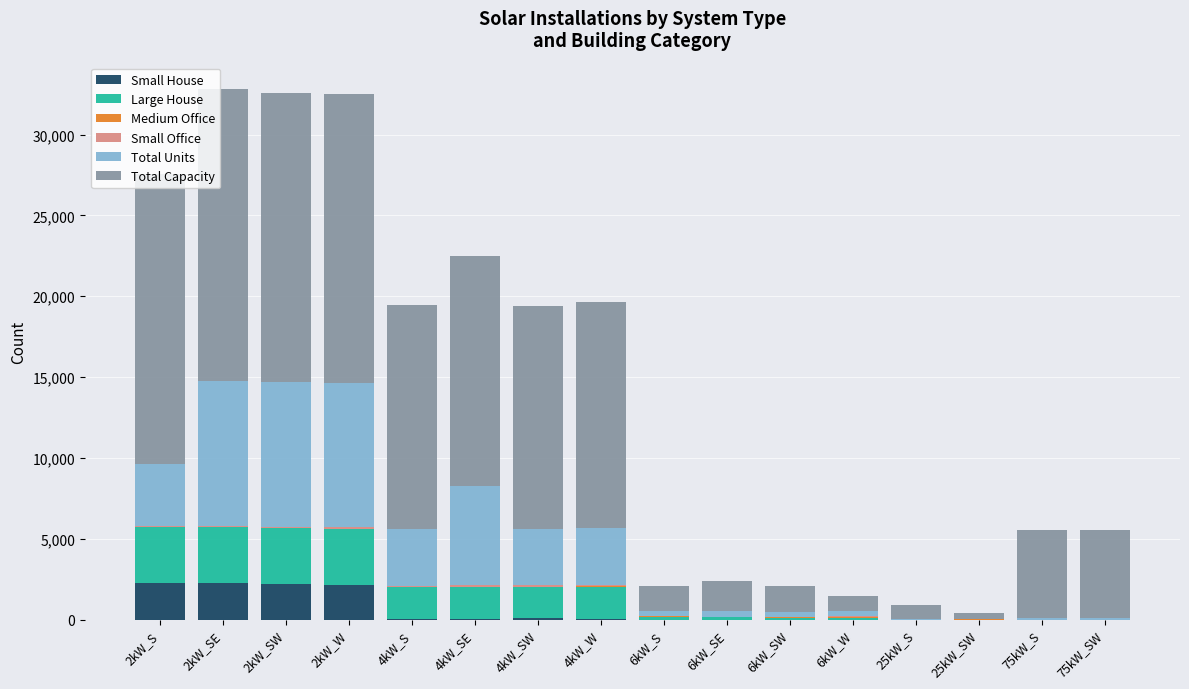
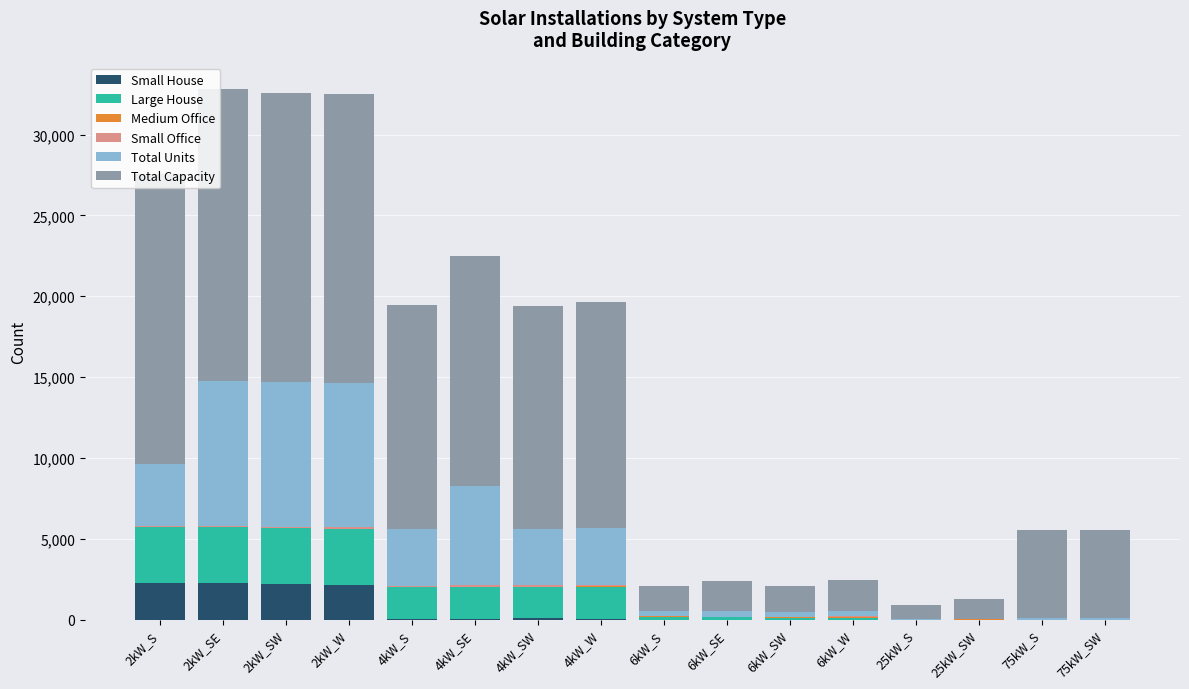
  {
    "Small House": {
      "2kW_S": "2,200",
      "2kW_SE": "2,200",
      "2kW_SW": "2,200",
      "2kW_W": "2,100",
      "6kW_S": "0",
      "6kW_SE": "0",
      "6kW_SW": "0",
      "6kW_W": "0",
      "25kW_S": "0",
      "25kW_SW": "0",
      "75kW_S": "0",
      "75kW_SW": "0"
    },
    "Large House": {
      "2kW_S": "3,500",
      "2kW_SE": "3,500",
      "2kW_SW": "3,500",
      "2kW_W": "3,500",
      "4kW_S": "1,900",
      "4kW_SE": "2,000",
      "4kW_SW": "1,900",
      "4kW_W": "2,000",
      "25kW_S": "0",
      "25kW_SW": "0",
      "75kW_S": "0",
      "75kW_SW": "0"
    },
    "Medium Office": {
      "75kW_SW": "0"
    },
    "Small Office": {
      "25kW_S": "0",
      "25kW_SW": "0",
      "75kW_S": "0",
      "75kW_SW": "0"
    },
    "Total Units": {
      "2kW_S": "3,800",
      "2kW_SE": "9,000",
      "2kW_SW": "8,900",
      "2kW_W": "8,900",
      "4kW_S": "3,500",
      "4kW_SE": "6,200",
      "4kW_SW": "3,500",
      "4kW_W": "3,500",
      "6kW_S": "300",
      "6kW_SE": "300",
      "6kW_SW": "300",
      "6kW_W": "300"
    },
    "Total Capacity": {
      "2kW_SE": "18,000",
      "2kW_SW": "17,900",
      "2kW_W": "17,900",
      "4kW_S": "13,900",
      "4kW_SE": "14,200",
      "4kW_SW": "13,800",
      "4kW_W": "14,000",
      "6kW_S": "1,500",
      "6kW_SE": "1,900",
      "6kW_SW": "1,700",
-     "6kW_W": "1,000",
+     "6kW_W": "1,900",
      "25kW_S": "900",
-     "25kW_SW": "400",
+     "25kW_SW": "1,200",
      "75kW_S": "5,500",
      "75kW_SW": "5,500"
    }
  }
